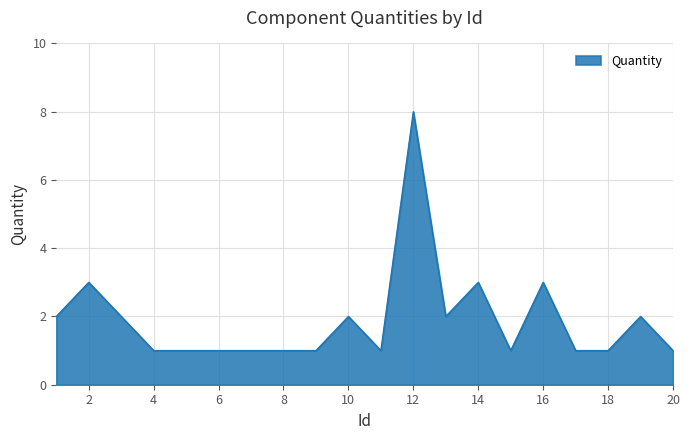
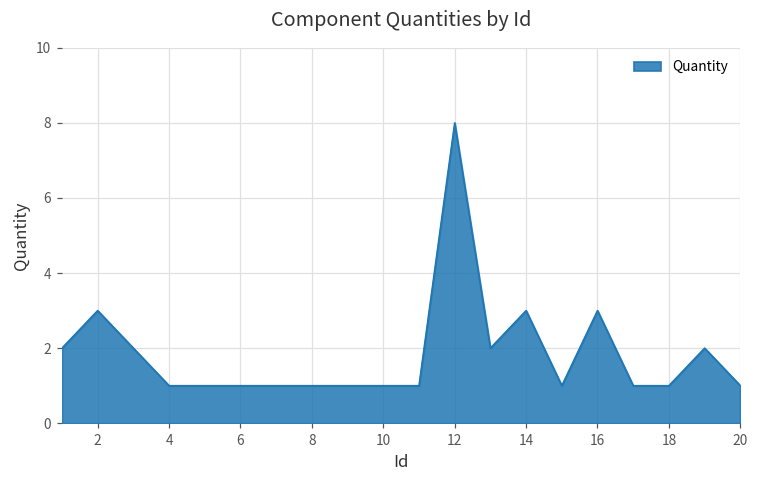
  {
    "2": 3,
    "4": 1,
    "6": 1,
    "8": 1,
-   "10": 2,
+   "10": 1,
    "12": 8,
    "14": 3,
    "16": 3,
    "18": 1,
    "20": 1
  }
